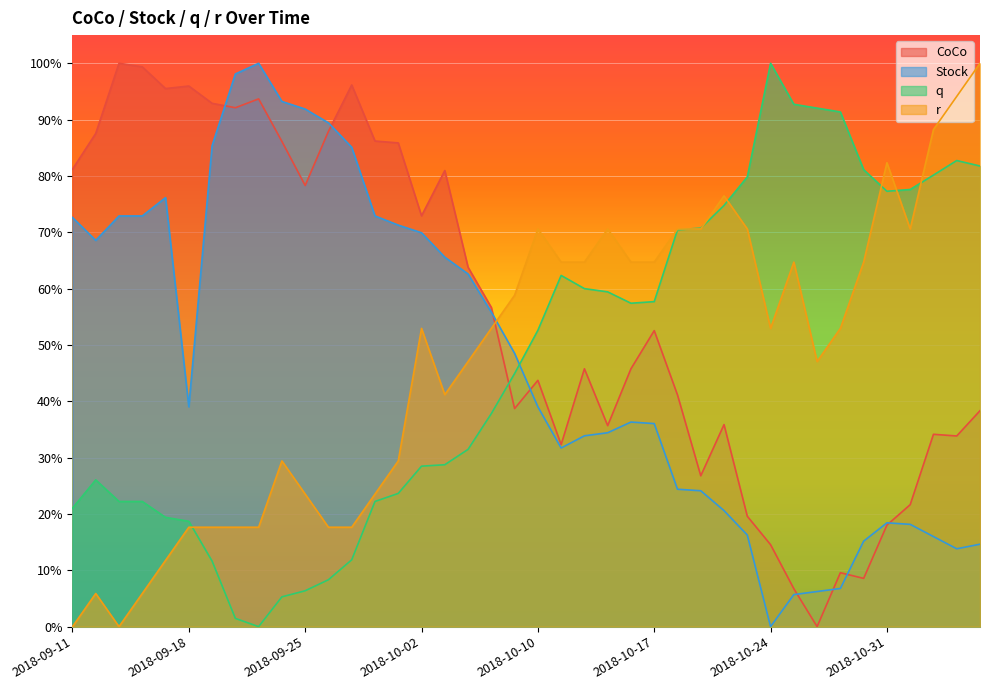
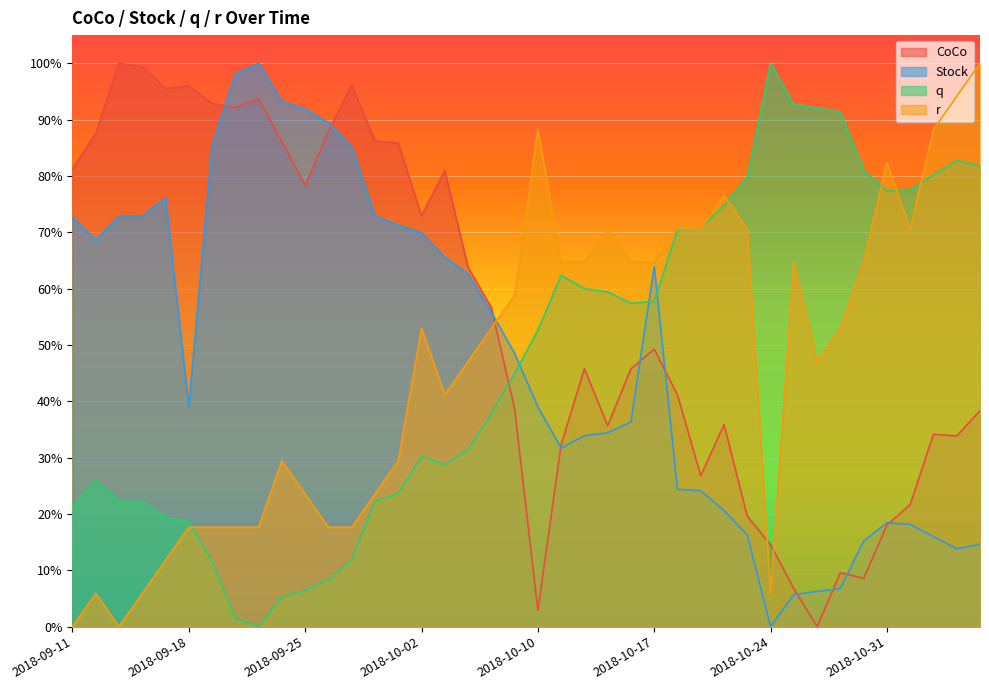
  {
    "CoCo": {
      "2018-09-11": "81%",
      "2018-09-18": "96%",
      "2018-09-25": "78%",
      "2018-10-02": "73%",
-     "2018-10-10": "44%",
-     "2018-10-17": "53%",
+     "2018-10-10": "3%",
+     "2018-10-17": "49%",
      "2018-10-24": "15%"
    },
    "Stock": {
      "2018-09-11": "73%",
      "2018-09-18": "39%",
      "2018-09-25": "92%",
      "2018-10-02": "70%",
      "2018-10-10": "39%",
-     "2018-10-17": "36%",
+     "2018-10-17": "64%",
      "2018-10-24": "0%"
    },
    "q": {
      "2018-09-11": "21%",
      "2018-09-18": "19%",
      "2018-09-25": "6%",
-     "2018-10-02": "28%",
+     "2018-10-02": "30%",
      "2018-10-10": "53%",
      "2018-10-17": "58%",
      "2018-10-24": "100%",
      "2018-10-31": "77%"
    },
    "r": {
      "2018-09-11": "0%",
      "2018-09-18": "18%",
      "2018-09-25": "24%",
      "2018-10-02": "53%",
-     "2018-10-10": "71%",
+     "2018-10-10": "88%",
      "2018-10-17": "65%",
-     "2018-10-24": "53%",
+     "2018-10-24": "6%",
      "2018-10-31": "82%"
    }
  }
